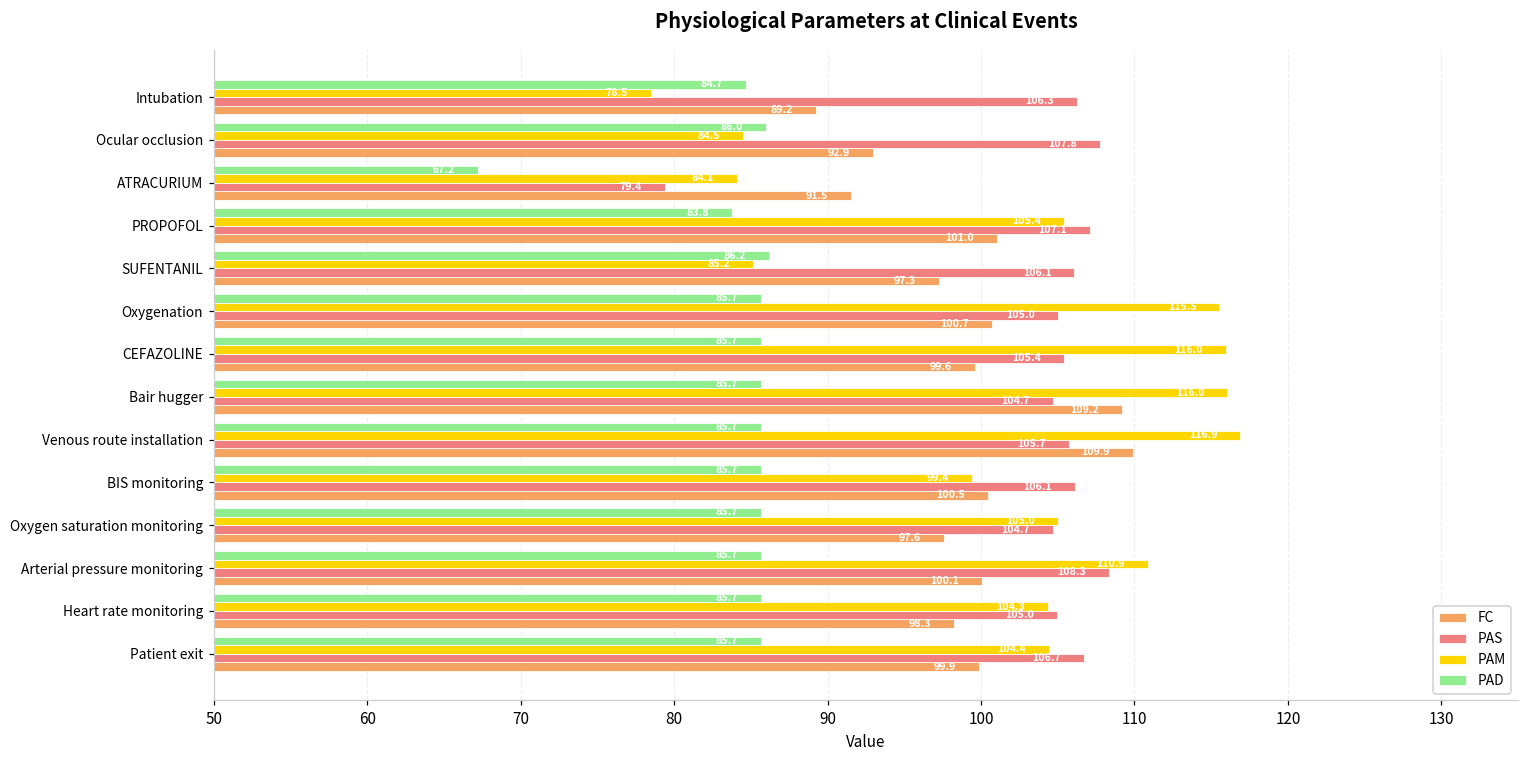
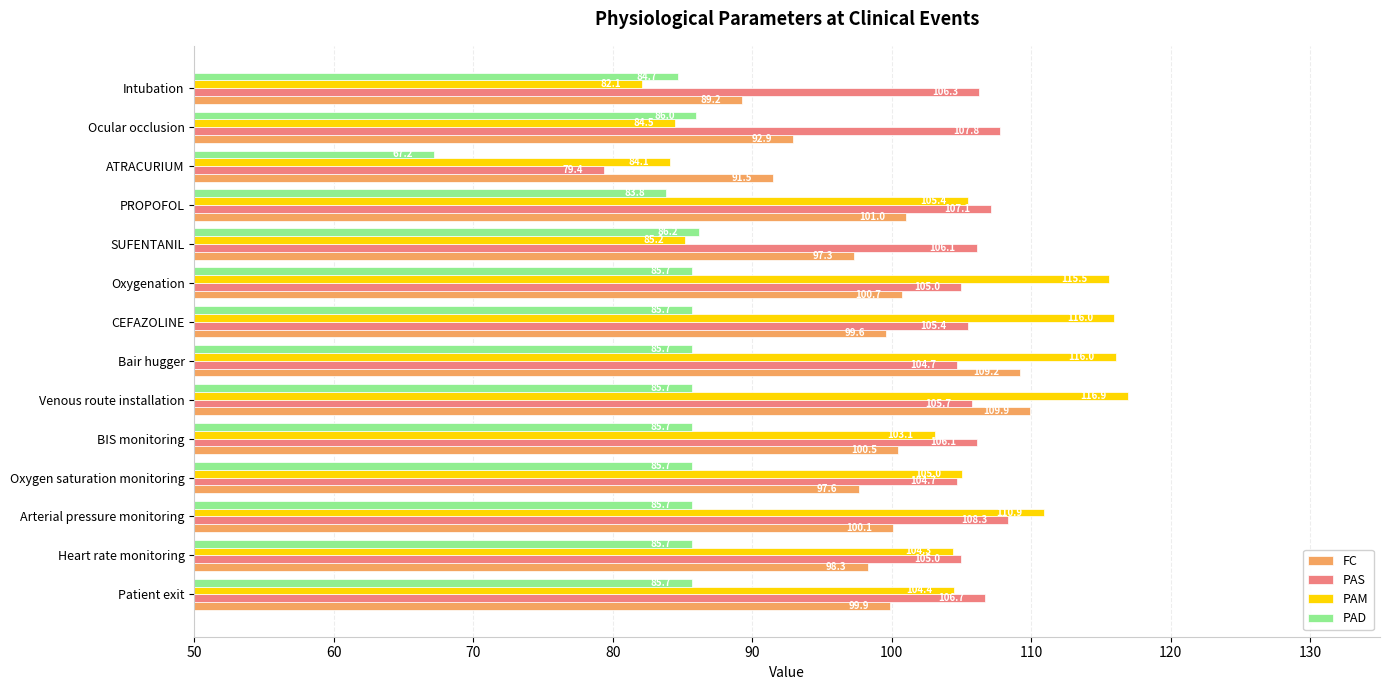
  {
    "PAM": {
-     "Intubation": 78.5,
+     "Intubation": 82.1,
      "Ocular occlusion": 84.5,
      "ATRACURIUM": 84.1,
      "PROPOFOL": 105.4,
      "SUFENTANIL": 85.2,
      "Oxygenation": 115.5,
      "CEFAZOLINE": 116.0,
      "Bair hugger": 116.0,
      "Venous route installation": 116.9,
-     "BIS monitoring": 99.4,
+     "BIS monitoring": 103.1,
      "Arterial pressure monitoring": 110.9,
      "Heart rate monitoring": 104.3,
      "Patient exit": 104.4
    },
    "PAD": {
      "ATRACURIUM": 67.2,
      "PROPOFOL": 83.8,
      "SUFENTANIL": 86.2,
      "Oxygenation": 85.7,
      "CEFAZOLINE": 85.7,
      "Bair hugger": 85.7,
      "Venous route installation": 85.7,
      "BIS monitoring": 85.7,
      "Oxygen saturation monitoring": 85.7,
      "Arterial pressure monitoring": 85.7,
      "Heart rate monitoring": 85.7,
      "Patient exit": 85.7
    }
  }
